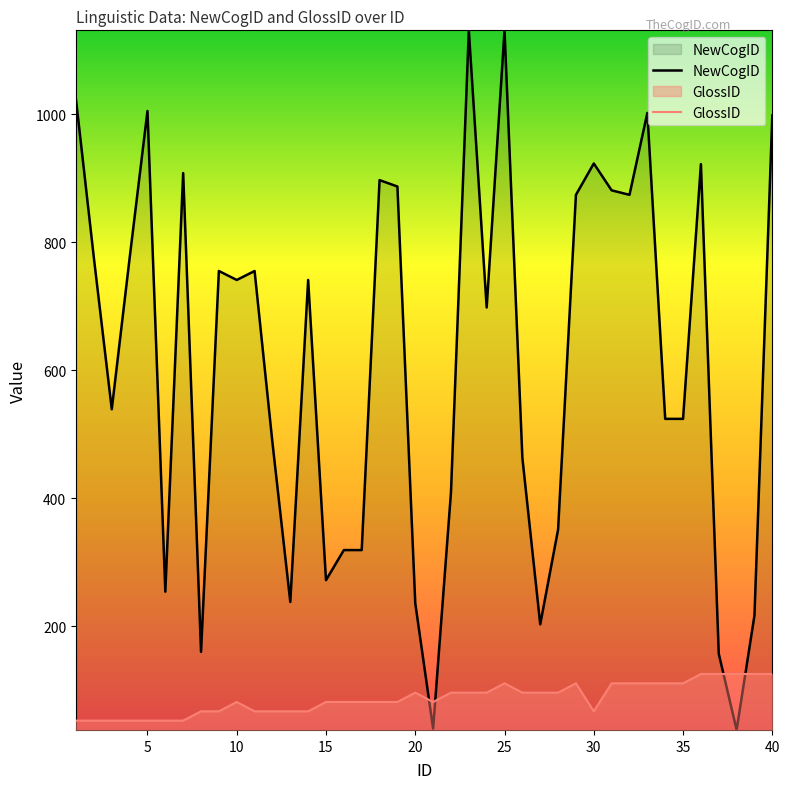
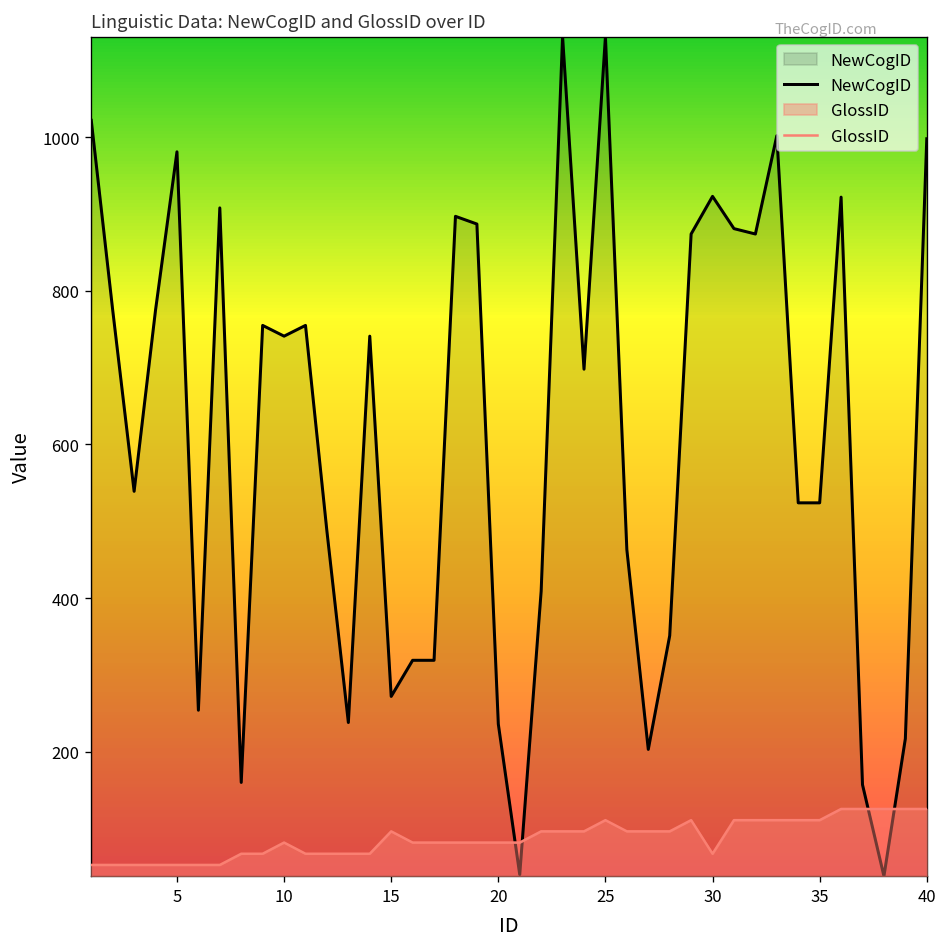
  {
    "NewCogID": {
-     "5": 1010,
+     "5": 980,
      "10": 740,
      "15": 270,
      "20": 240,
      "25": 1130,
      "30": 920,
      "35": 520,
      "40": 1000
    },
    "GlossID": {
      "5": 50,
      "10": 80,
-     "15": 80,
-     "20": 100,
+     "15": 100,
+     "20": 80,
      "25": 110,
      "30": 70,
      "35": 110,
      "40": 130
    }
  }
